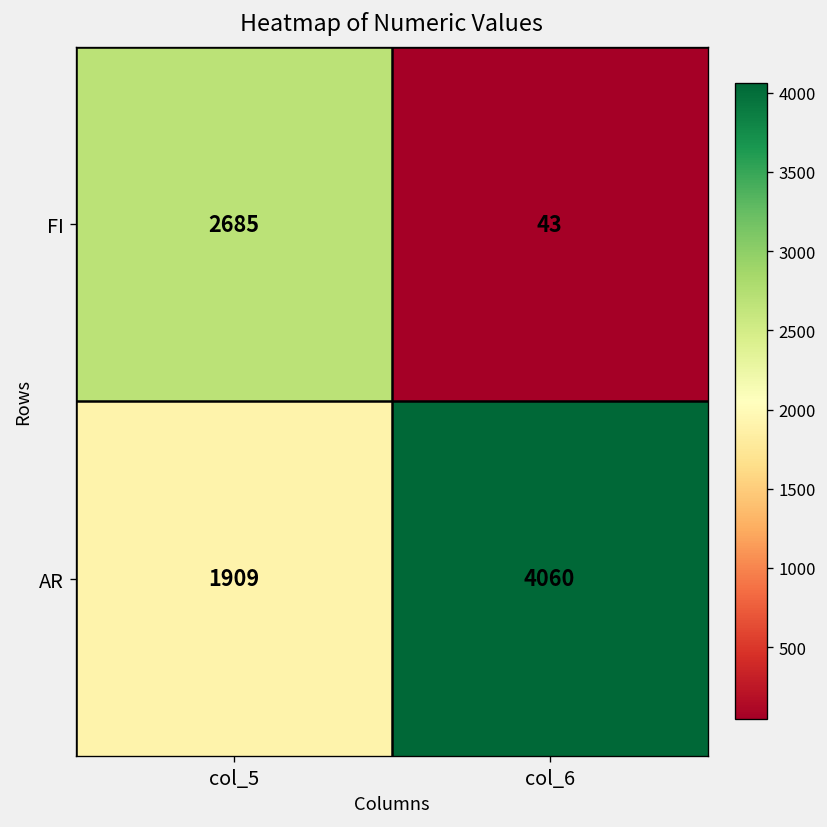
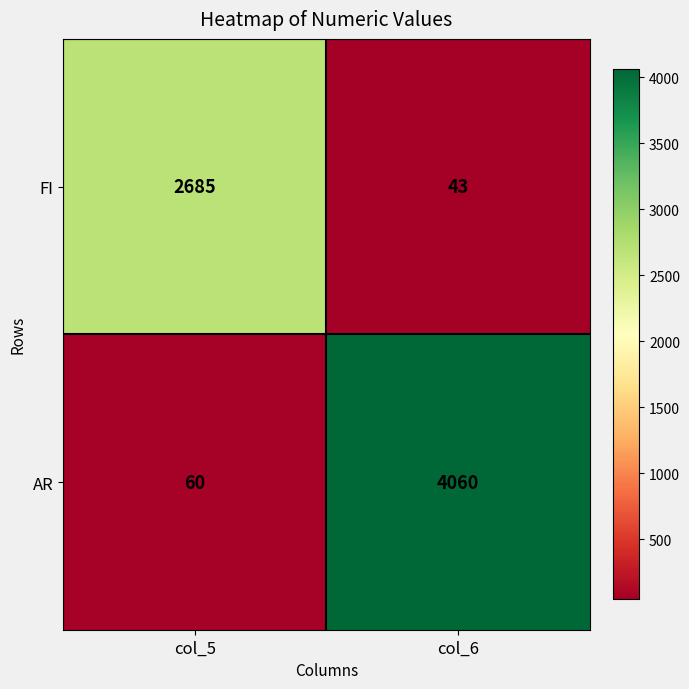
  {
    "FI": {
      "col_5": 2685,
      "col_6": 43
    },
    "AR": {
-     "col_5": 1909,
+     "col_5": 60,
      "col_6": 4060
    }
  }
